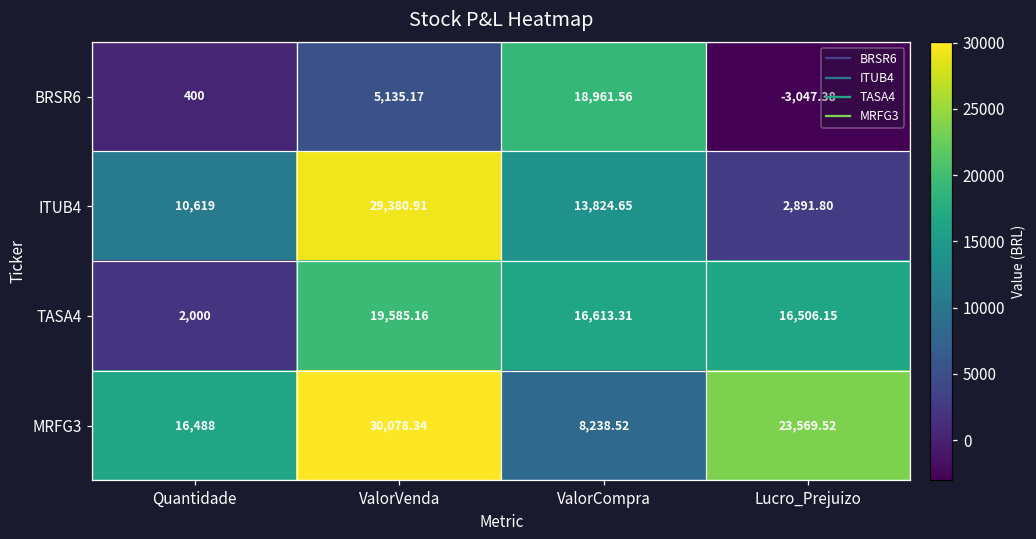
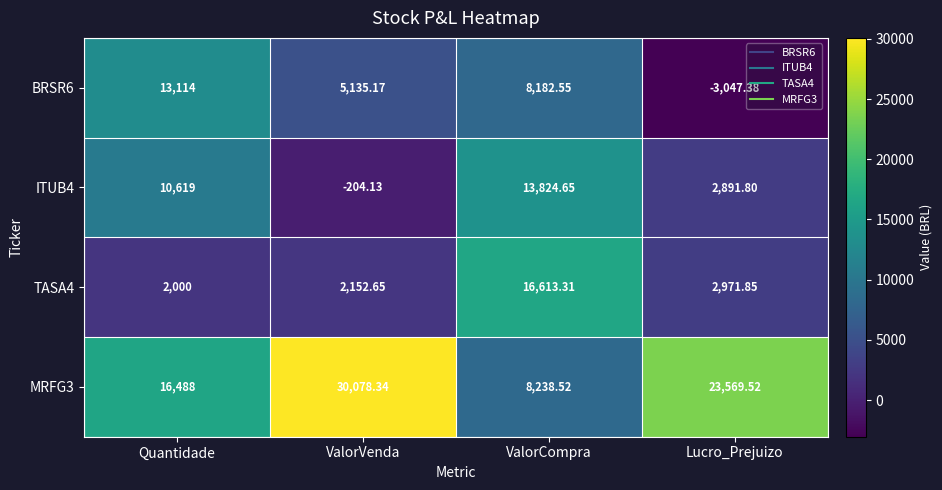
  {
    "BRSR6": {
-     "Quantidade": "400",
+     "Quantidade": "13,114",
      "ValorVenda": "5,135.17",
-     "ValorCompra": "18,961.56"
+     "ValorCompra": "8,182.55"
    },
    "ITUB4": {
      "Quantidade": "10,619",
-     "ValorVenda": "29,380.91",
+     "ValorVenda": "-204.13",
      "ValorCompra": "13,824.65",
      "Lucro_Prejuizo": "2,891.80"
    },
    "TASA4": {
      "Quantidade": "2,000",
-     "ValorVenda": "19,585.16",
+     "ValorVenda": "2,152.65",
      "ValorCompra": "16,613.31",
-     "Lucro_Prejuizo": "16,506.15"
+     "Lucro_Prejuizo": "2,971.85"
    },
    "MRFG3": {
      "Quantidade": "16,488",
      "ValorVenda": "30,078.34",
      "ValorCompra": "8,238.52",
      "Lucro_Prejuizo": "23,569.52"
    }
  }
